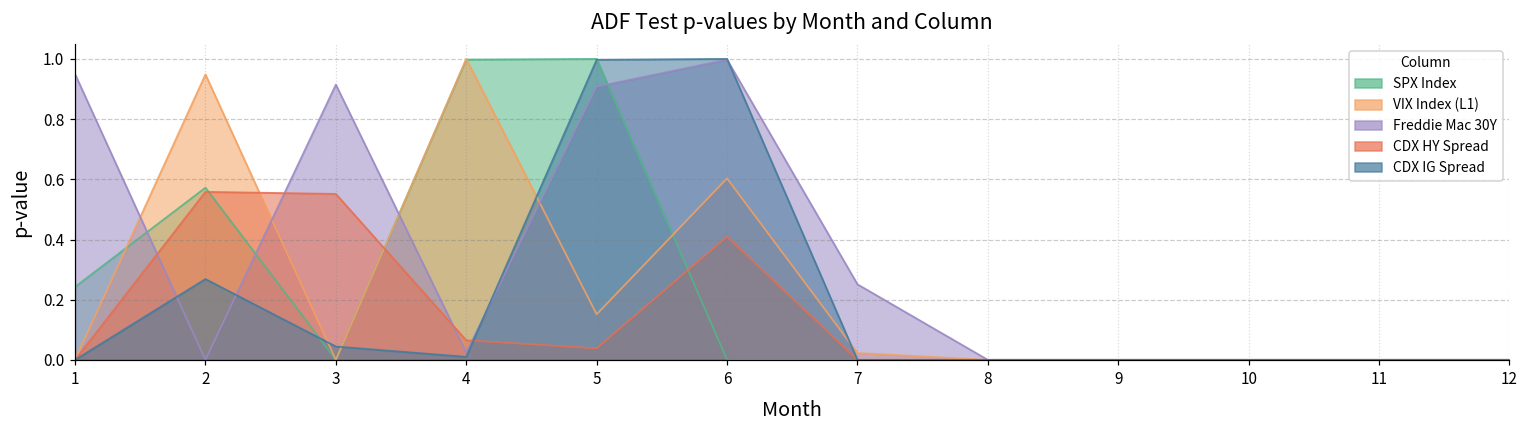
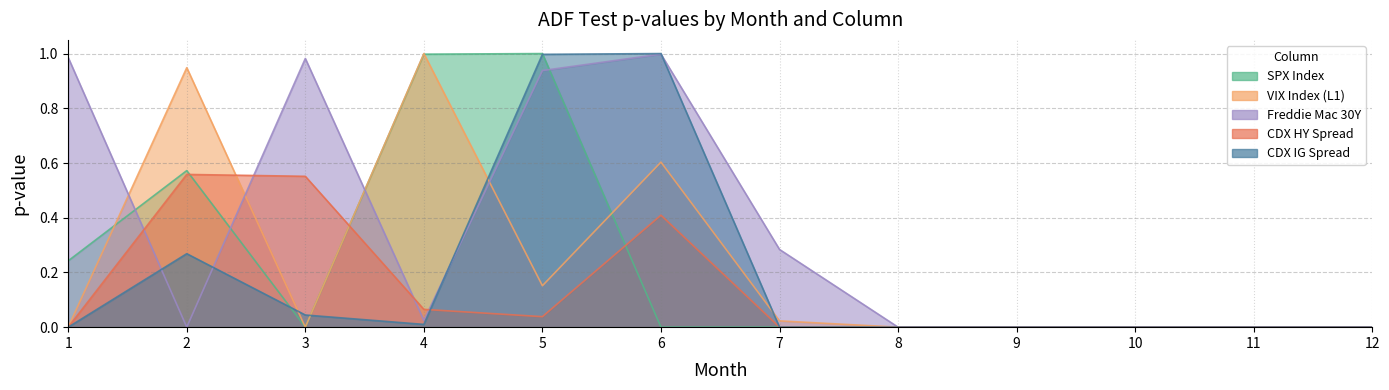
  {
    "Freddie Mac 30Y": {
-     "1": 0.95,
+     "1": 0.99,
      "2": 0.00,
-     "3": 0.91,
+     "3": 0.98,
      "4": 0.02,
-     "5": 0.91,
-     "7": 0.25
+     "5": 0.94,
+     "7": 0.28
    }
  }
